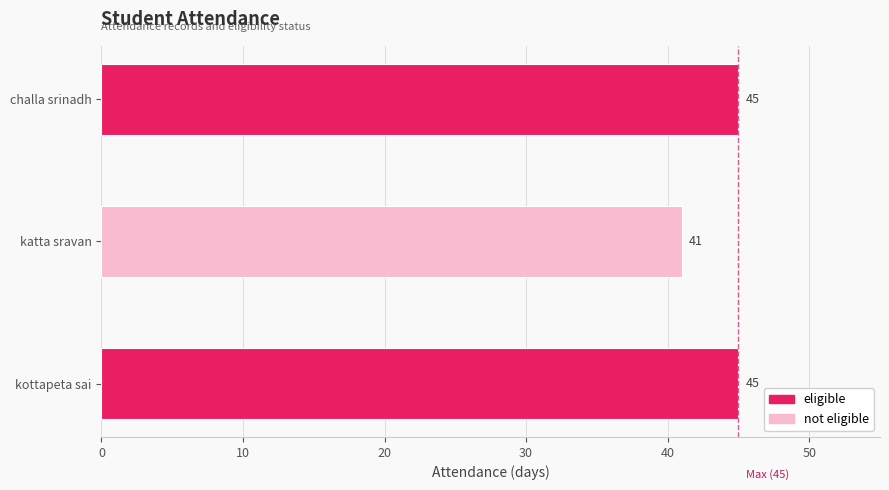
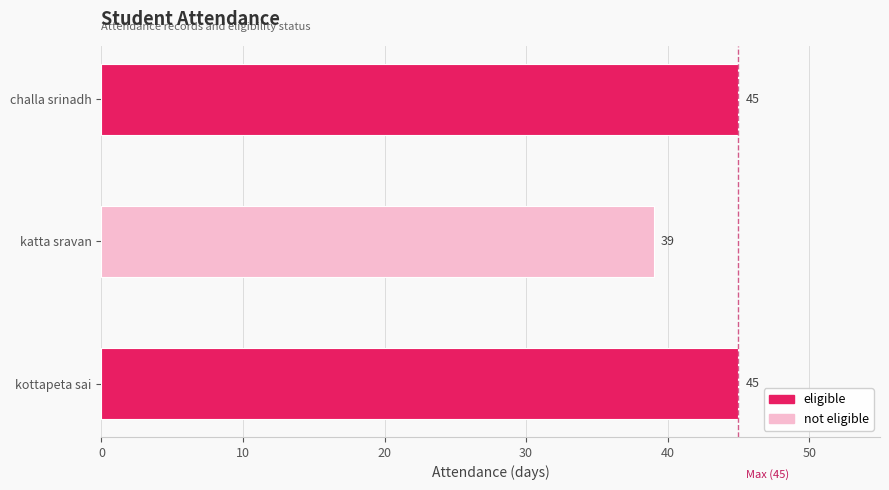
  {
    "challa srinadh": 45,
-   "katta sravan": 41,
+   "katta sravan": 39,
    "kottapeta sai": 45
  }
